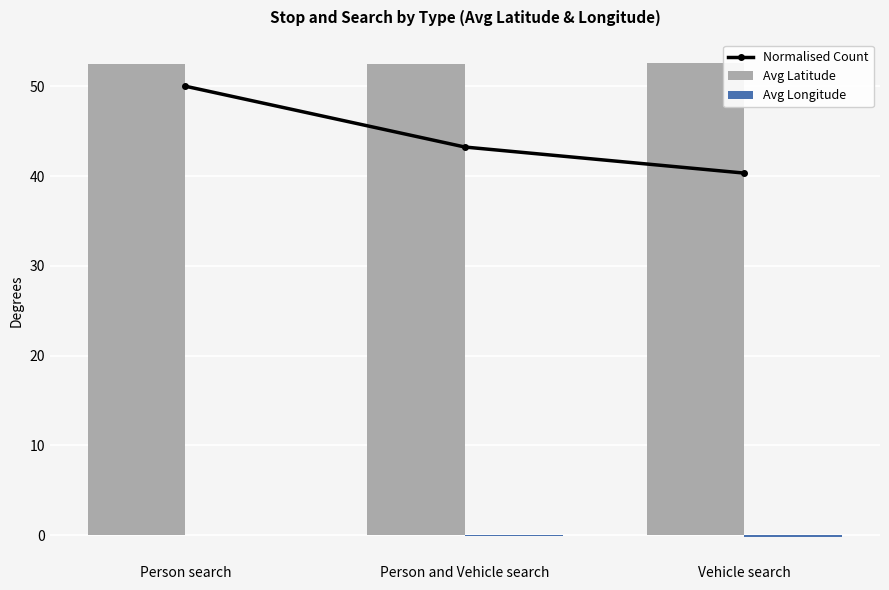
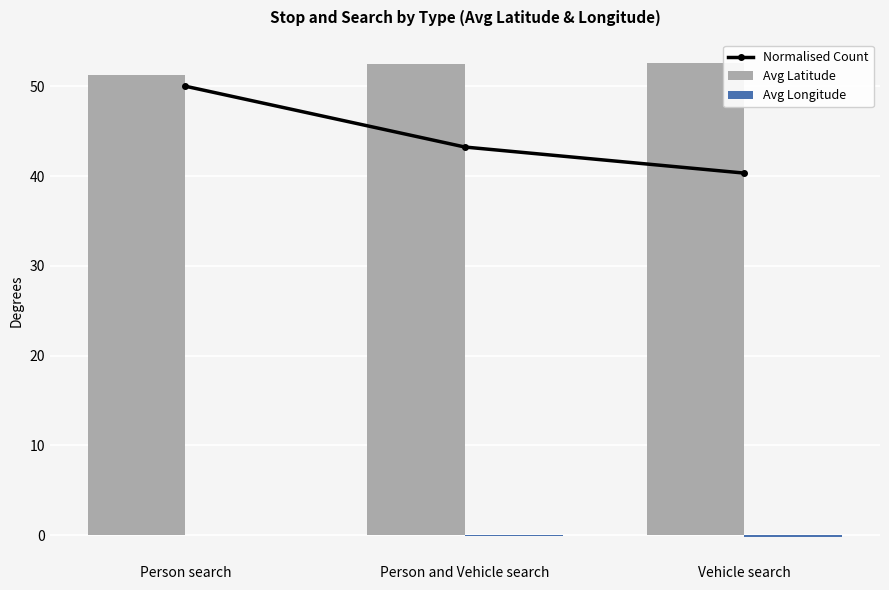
  {
    "Avg Latitude": {
-     "Person search": 52,
+     "Person search": 51,
      "Person and Vehicle search": 52,
      "Vehicle search": 53
    },
    "Normalised Count": {
      "Person search": 50,
      "Person and Vehicle search": 43,
      "Vehicle search": 40
    }
  }
